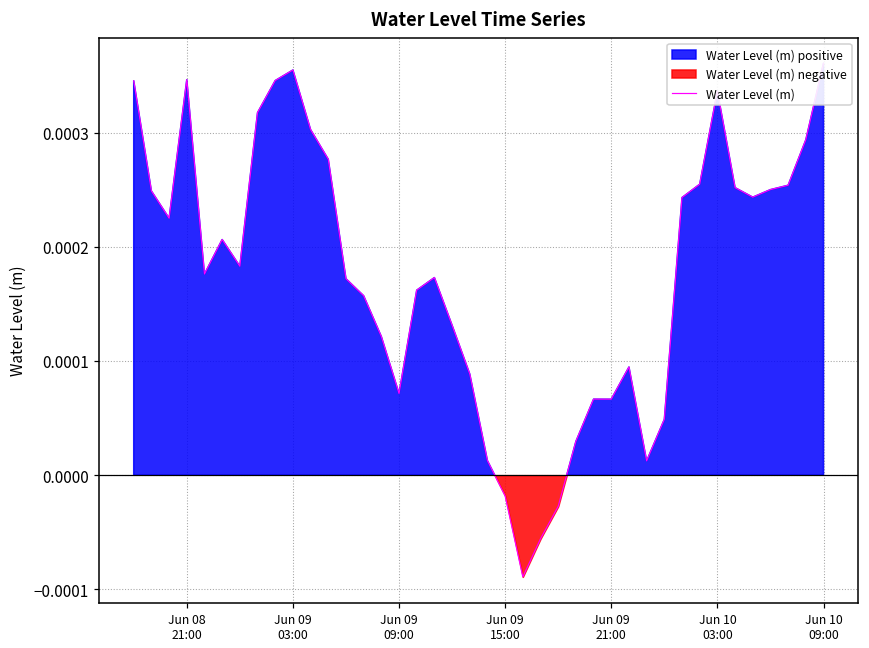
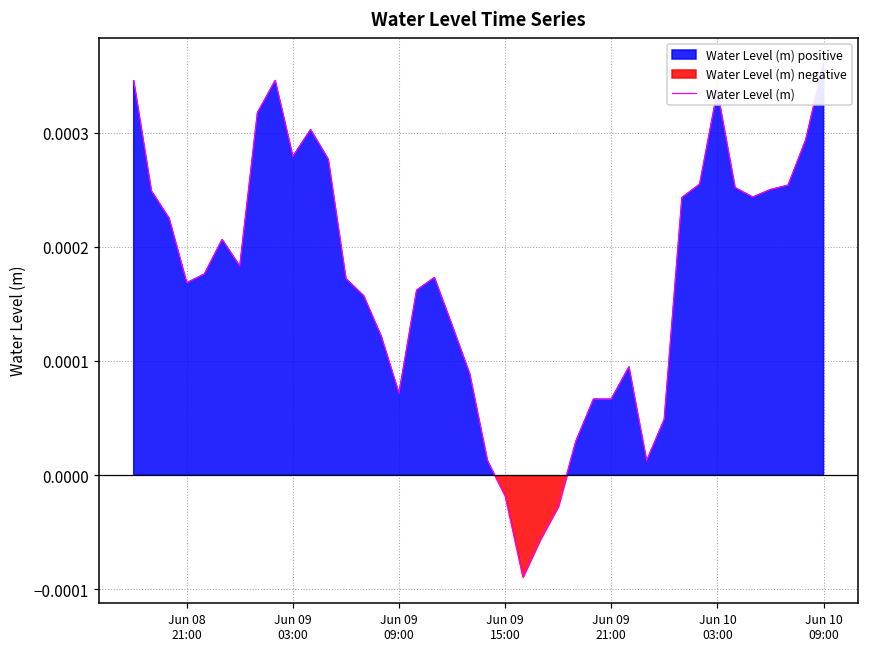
  {
    "Water Level (m)": {
-     "Jun 08 21:00": 0.000346,
-     "Jun 09 03:00": 0.000355,
+     "Jun 08 21:00": 0.000168,
+     "Jun 09 03:00": 0.000279,
      "Jun 09 09:00": 0.000072,
      "Jun 09 15:00": -0.000018,
      "Jun 09 21:00": 0.000067
    }
  }
